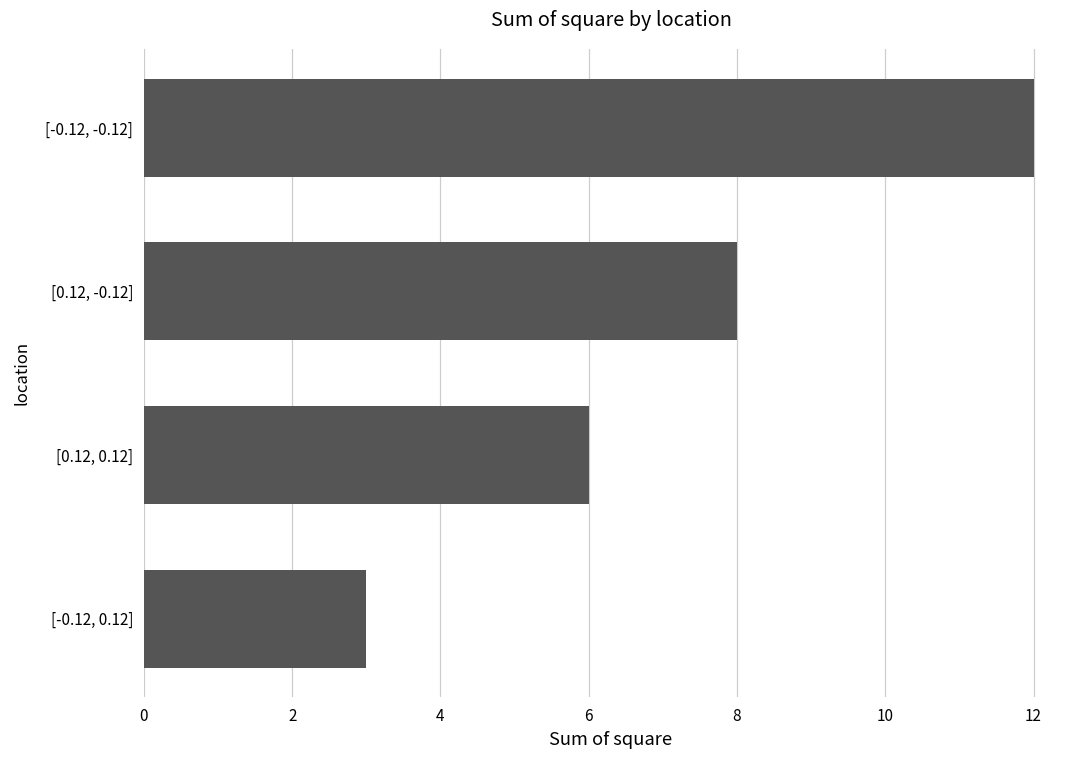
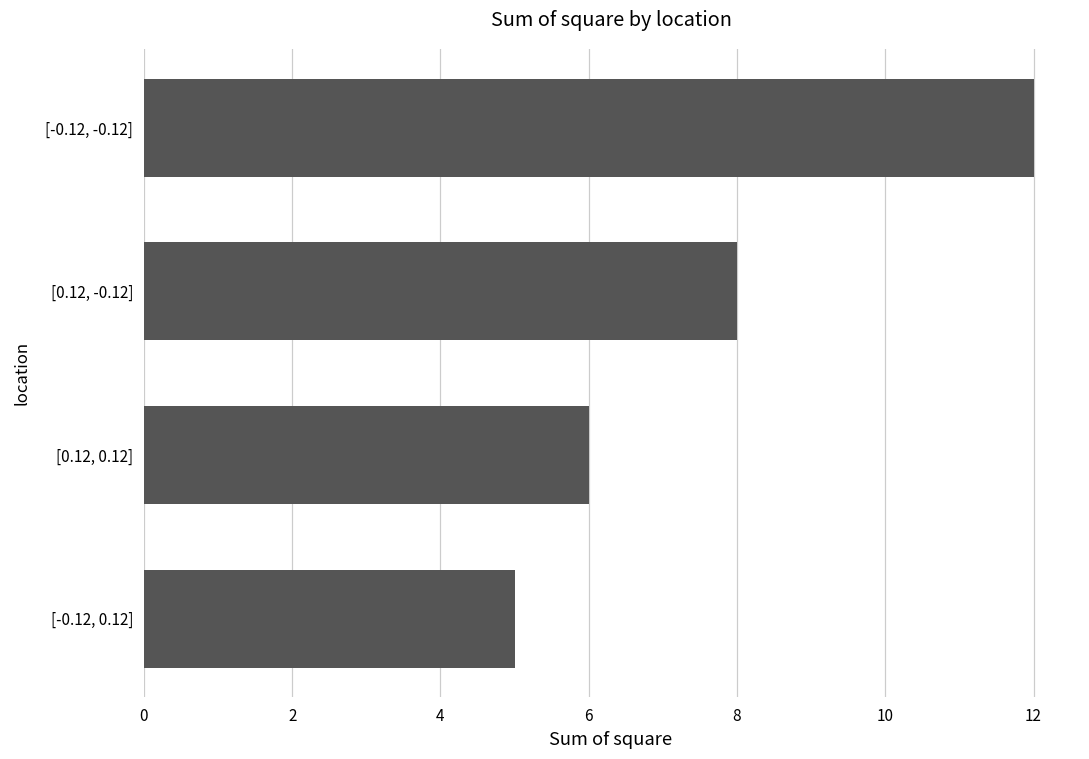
  {
    "[-0.12, -0.12]": 12,
    "[0.12, -0.12]": 8,
    "[0.12, 0.12]": 6,
-   "[-0.12, 0.12]": 3
+   "[-0.12, 0.12]": 5
  }
